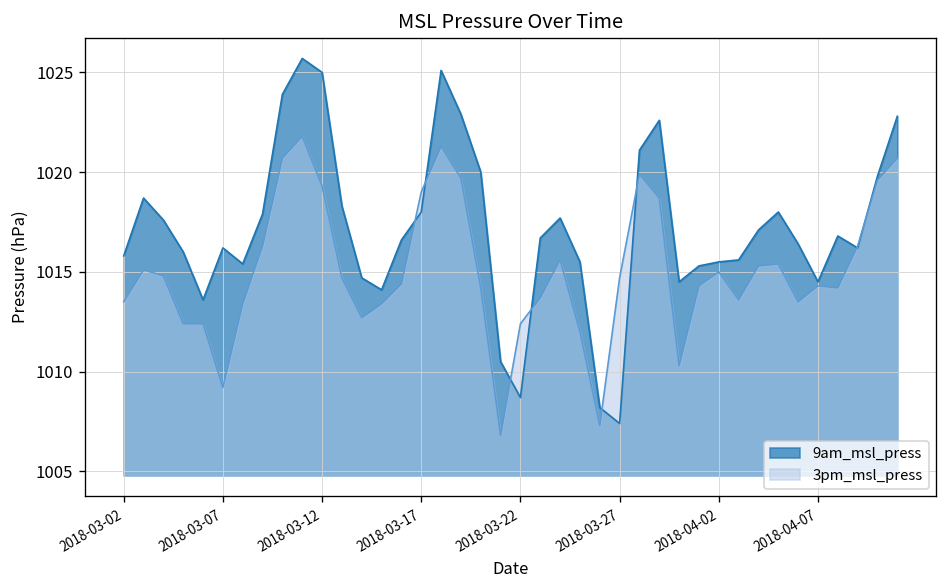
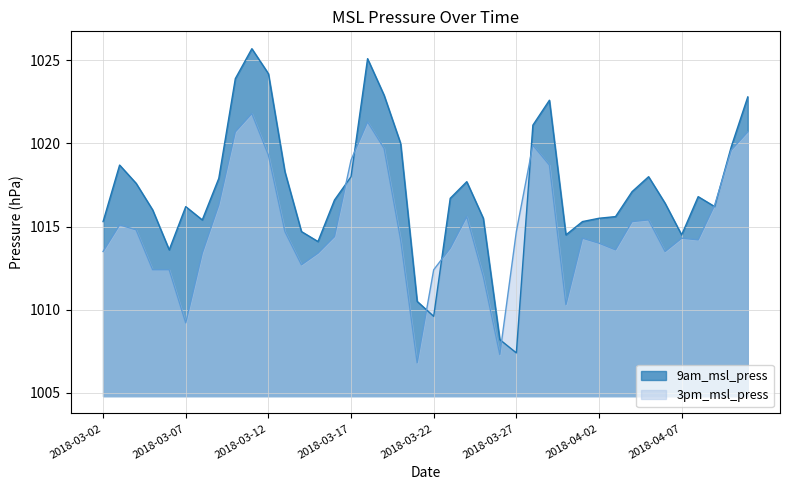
  {
    "9am_msl_press": {
-     "2018-03-02": 1015.8,
+     "2018-03-02": 1015.3,
      "2018-03-07": 1016.2,
-     "2018-03-12": 1025.0,
+     "2018-03-12": 1024.2,
      "2018-03-17": 1018.0,
-     "2018-03-22": 1008.7,
+     "2018-03-22": 1009.6,
      "2018-03-27": 1007.4,
      "2018-04-02": 1015.5,
      "2018-04-07": 1014.5
    },
    "3pm_msl_press": {
      "2018-03-02": 1013.5,
      "2018-03-07": 1009.2,
      "2018-03-12": 1019.3,
      "2018-03-17": 1019,
      "2018-03-22": 1012.4,
      "2018-03-27": 1014.7,
-     "2018-04-02": 1015,
+     "2018-04-02": 1014,
      "2018-04-07": 1014.3
    }
  }
